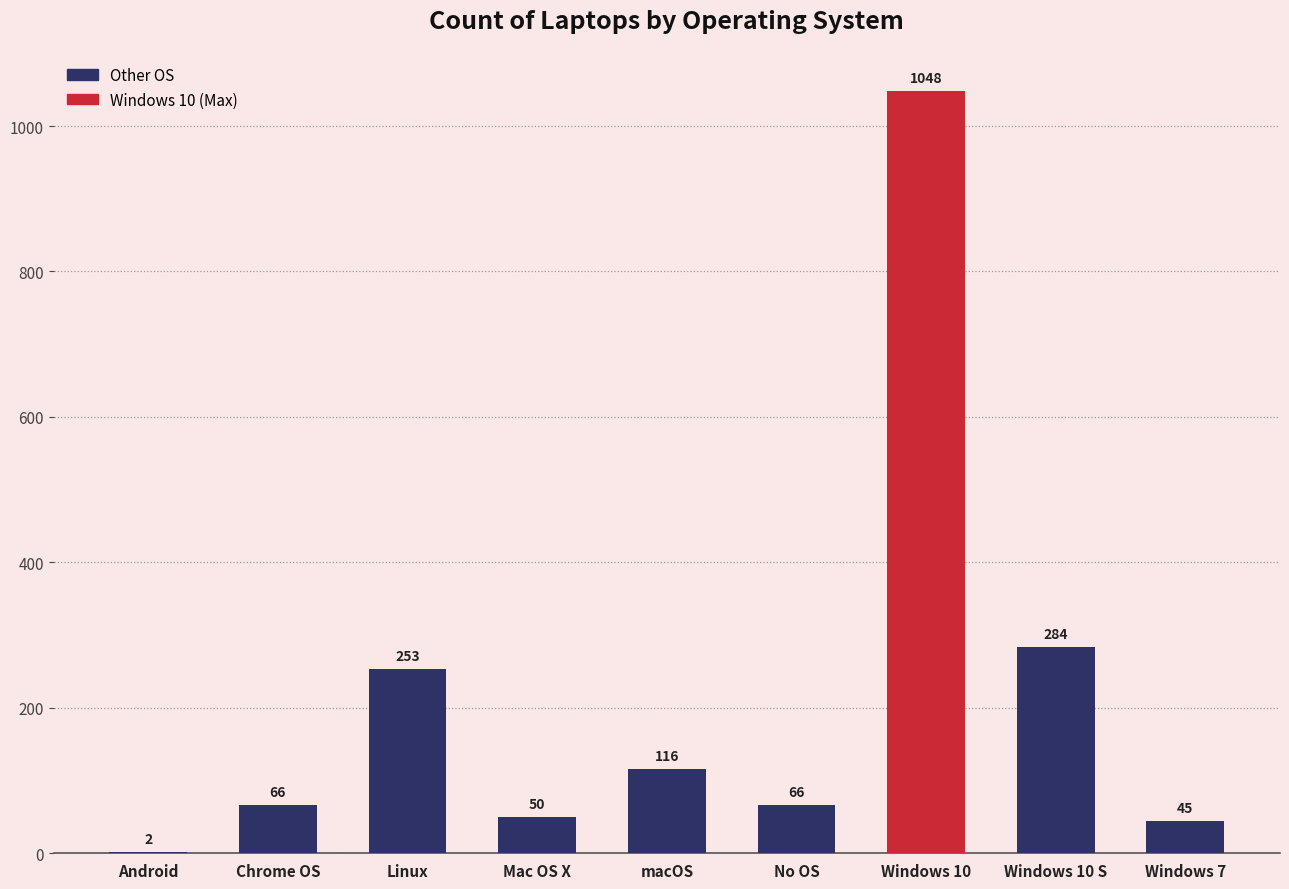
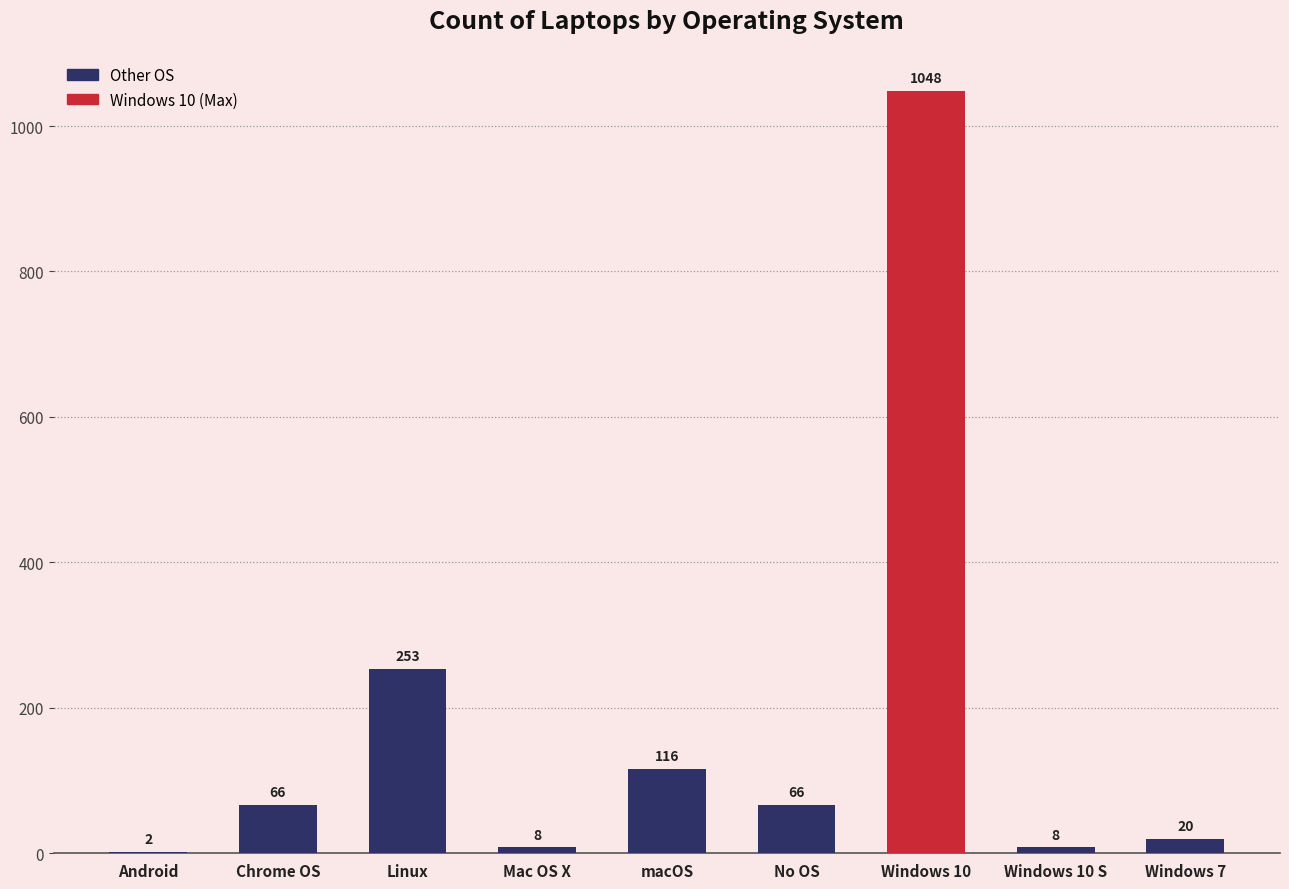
  {
    "Android": 2,
    "Chrome OS": 66,
    "Linux": 253,
-   "Mac OS X": 50,
+   "Mac OS X": 8,
    "macOS": 116,
    "No OS": 66,
    "Windows 10": 1048,
-   "Windows 10 S": 284,
-   "Windows 7": 45
+   "Windows 10 S": 8,
+   "Windows 7": 20
  }
